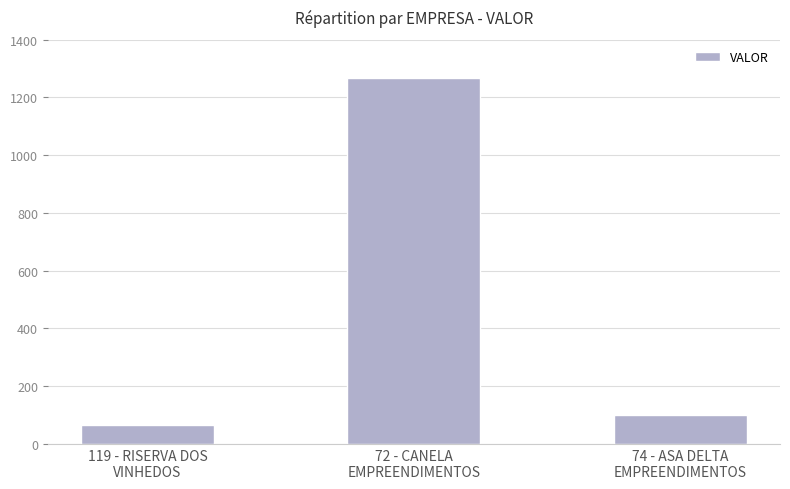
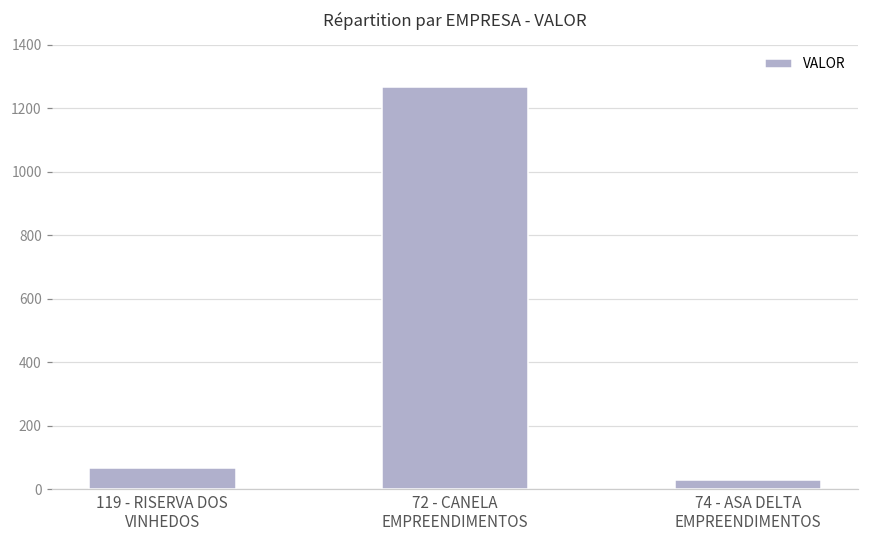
  {
    "119 - RISERVA DOS VINHEDOS": 70,
    "72 - CANELA EMPREENDIMENTOS": 1270,
-   "74 - ASA DELTA EMPREENDIMENTOS": 100
+   "74 - ASA DELTA EMPREENDIMENTOS": 30
  }
